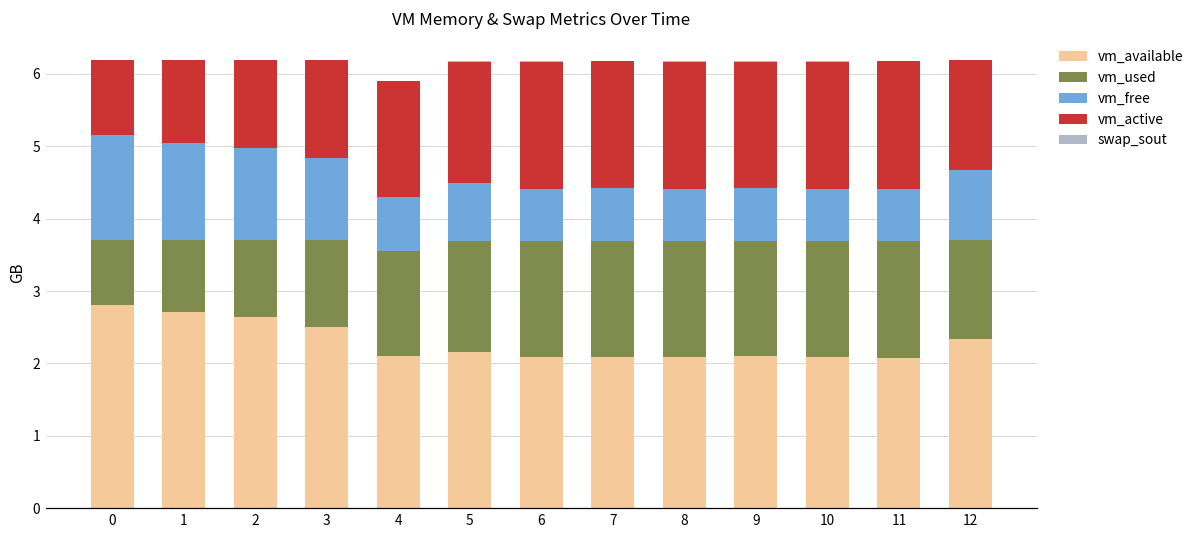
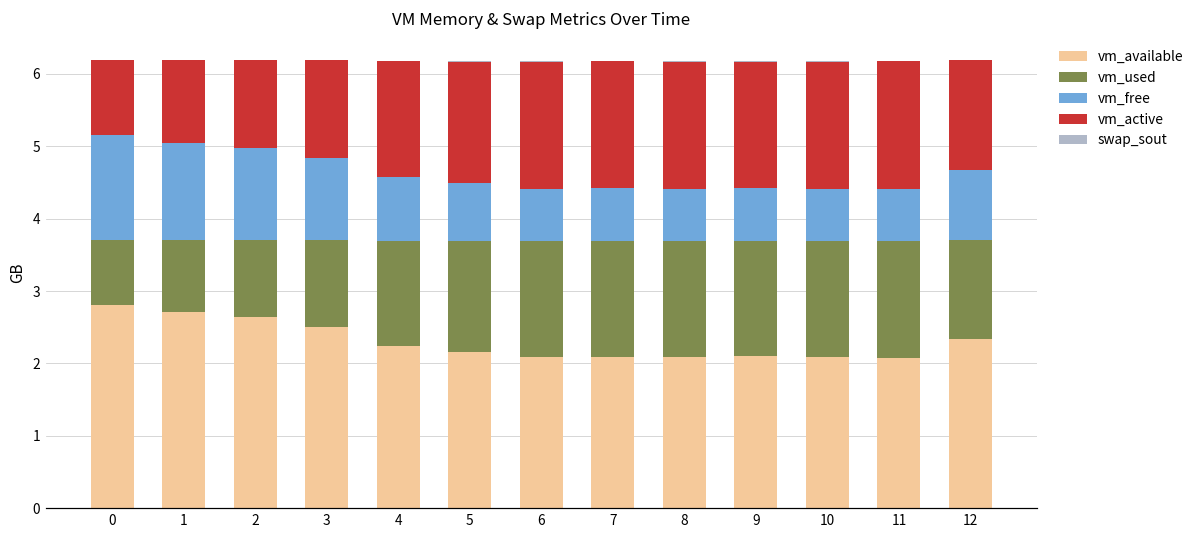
  {
    "vm_available": {
      "0": 2.8,
      "1": 2.7,
      "2": 2.6,
      "3": 2.5,
-     "4": 2.1,
+     "4": 2.2,
      "5": 2.2,
      "6": 2.1,
      "7": 2.1,
      "8": 2.1,
      "9": 2.1,
      "10": 2.1,
      "11": 2.1,
      "12": 2.3
    },
    "vm_used": {
      "0": 0.9,
      "1": 1.0,
      "2": 1.1,
      "3": 1.2,
      "4": 1.4,
      "5": 1.5,
      "6": 1.6,
      "7": 1.6,
      "8": 1.6,
      "9": 1.6,
      "10": 1.6,
      "11": 1.6,
      "12": 1.4
    },
    "vm_free": {
      "0": 1.4,
      "1": 1.3,
      "2": 1.3,
      "3": 1.1,
-     "4": 0.7,
+     "4": 0.9,
      "5": 0.8,
      "6": 0.7,
      "7": 0.7,
      "8": 0.7,
      "9": 0.7,
      "10": 0.7,
      "11": 0.7,
      "12": 1.0
    },
    "vm_active": {
      "0": 1.0,
      "1": 1.1,
      "2": 1.2,
      "3": 1.3,
      "4": 1.6,
      "5": 1.7,
      "6": 1.8,
      "7": 1.7,
      "8": 1.8,
      "9": 1.7,
      "10": 1.8,
      "11": 1.8,
      "12": 1.5
    }
  }
